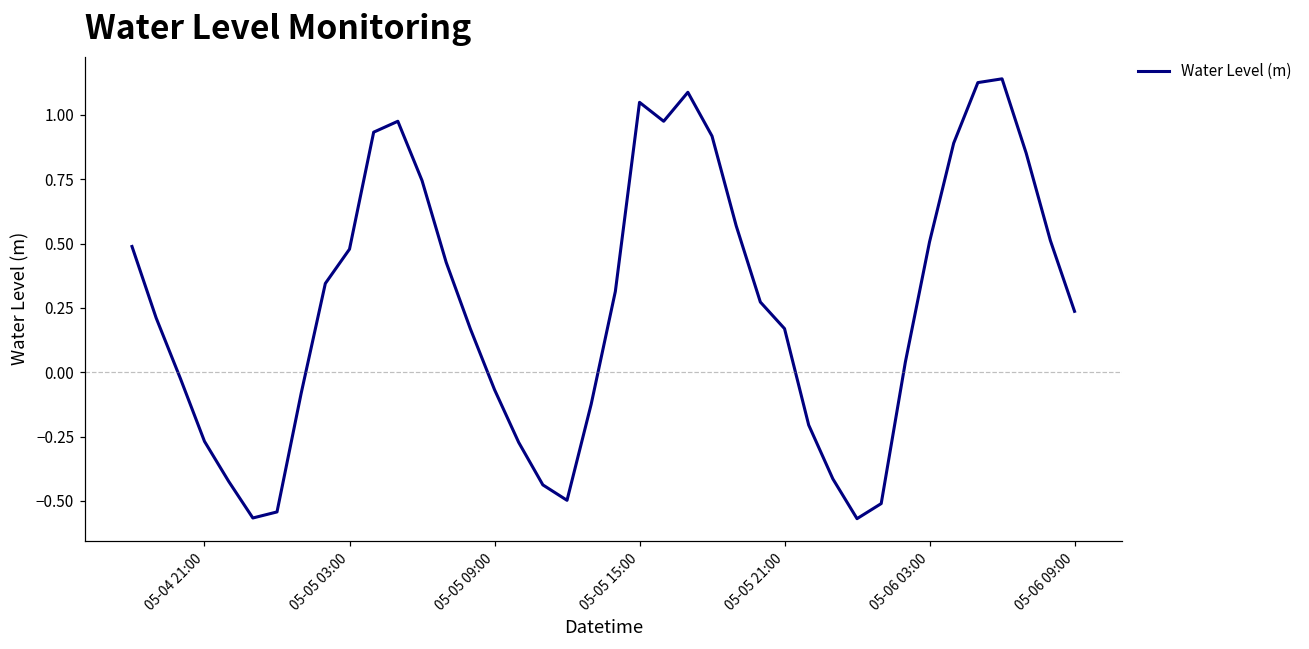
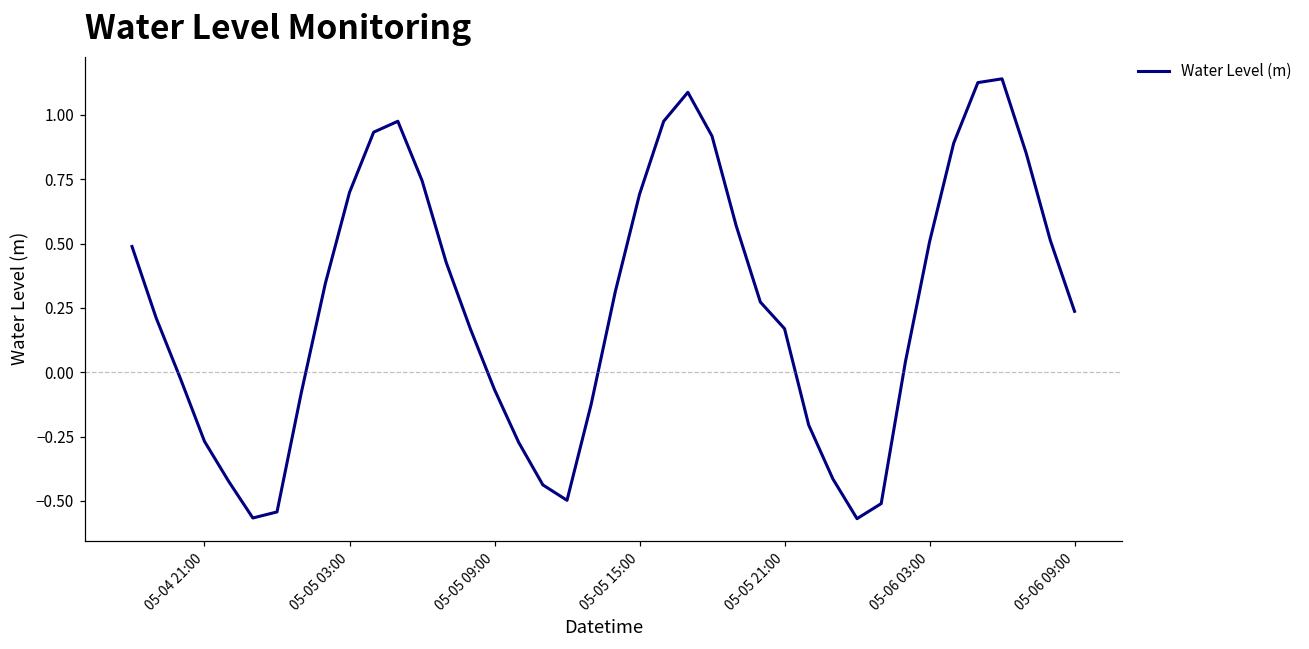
  {
    "05-04 21:00": -0.27,
-   "05-05 03:00": 0.48,
+   "05-05 03:00": 0.70,
    "05-05 09:00": -0.07,
-   "05-05 15:00": 1.05,
+   "05-05 15:00": 0.69,
    "05-05 21:00": 0.17,
    "05-06 03:00": 0.51,
    "05-06 09:00": 0.24
  }
